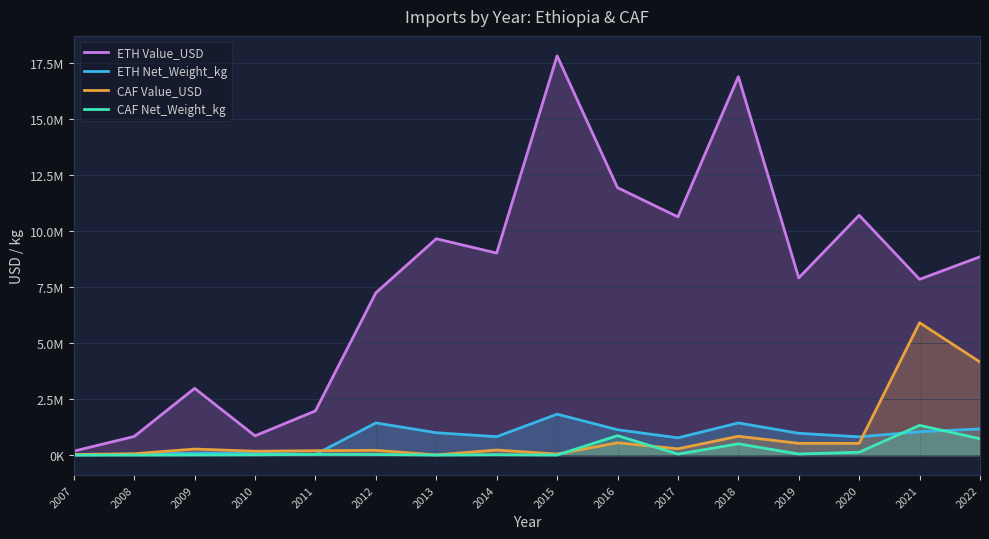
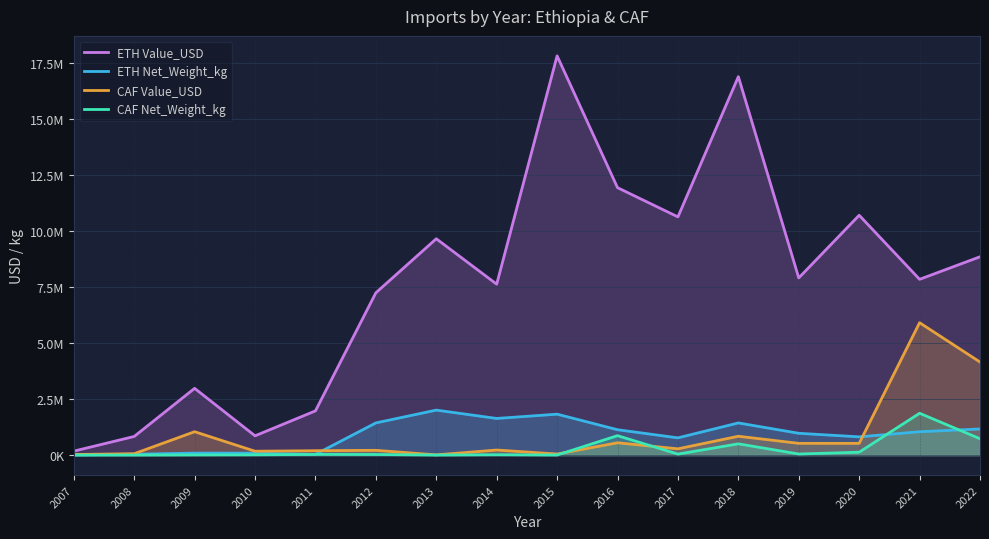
  {
    "ETH Value_USD": {
      "2007": 200000,
      "2008": 800000,
      "2009": 3000000,
      "2010": 900000,
      "2011": 2000000,
      "2012": 7200000,
      "2013": 9600000,
-     "2014": 9000000,
+     "2014": 7600000,
      "2015": 17800000,
      "2016": 11900000,
      "2017": 10600000,
      "2018": 16900000,
      "2019": 7900000,
      "2020": 10700000,
      "2021": 7800000,
      "2022": 8800000
    },
    "ETH Net_Weight_kg": {
      "2012": 1400000,
-     "2013": 1000000,
-     "2014": 800000,
+     "2013": 2000000,
+     "2014": 1600000,
      "2015": 1800000,
      "2016": 1100000,
      "2017": 800000,
      "2018": 1400000,
      "2019": 1000000,
      "2020": 800000,
      "2021": 1000000,
      "2022": 1200000
    },
    "CAF Value_USD": {
-     "2009": 300000,
+     "2009": 1000000,
      "2011": 200000,
      "2012": 200000,
      "2014": 200000,
      "2016": 500000,
      "2017": 300000,
      "2018": 800000,
      "2019": 500000,
      "2020": 500000,
      "2021": 5900000,
      "2022": 4200000
    },
    "CAF Net_Weight_kg": {
      "2012": 0,
      "2014": 0,
      "2016": 900000,
      "2017": 0,
      "2018": 500000,
      "2019": 0,
      "2020": 100000,
-     "2021": 1300000,
+     "2021": 1900000,
      "2022": 700000
    }
  }
